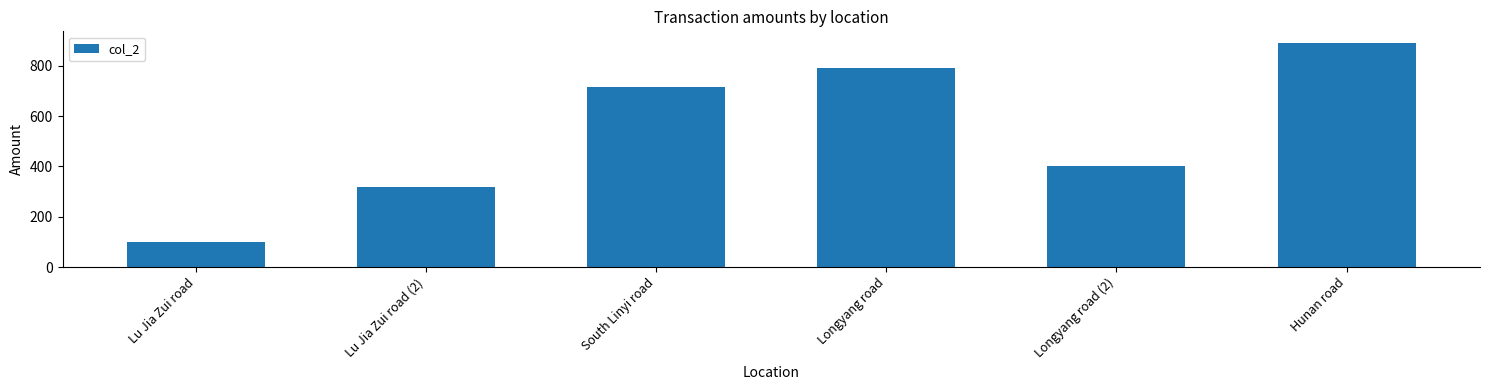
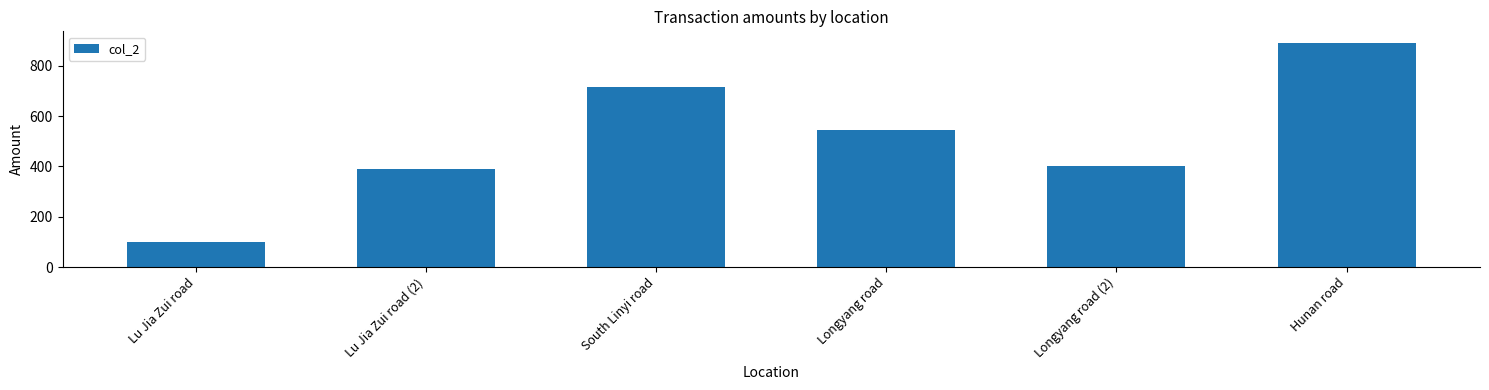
  {
    "Lu Jia Zui road": 100,
-   "Lu Jia Zui road (2)": 320,
+   "Lu Jia Zui road (2)": 390,
    "South Linyi road": 720,
-   "Longyang road": 790,
+   "Longyang road": 540,
    "Longyang road (2)": 400,
    "Hunan road": 890
  }
